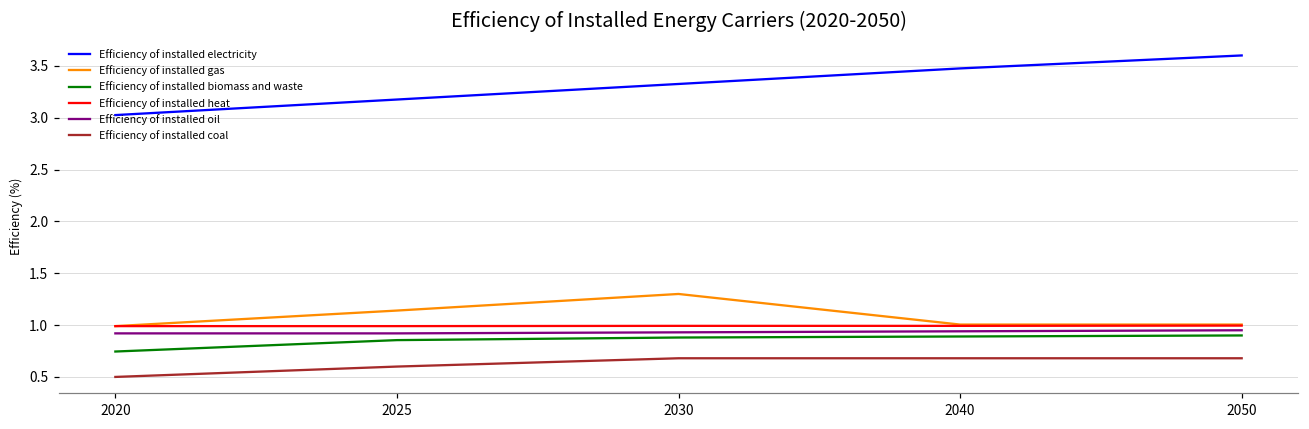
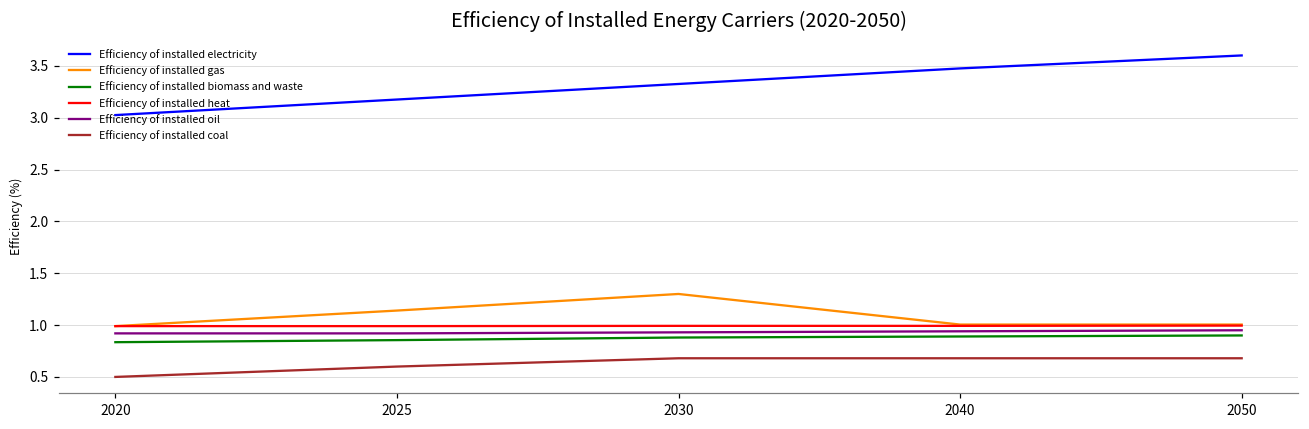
  {
    "Efficiency of installed electricity": {
      "2020": 3.0,
      "2025": 3.2,
      "2030": 3.3,
      "2040": 3.5,
      "2050": 3.6
    },
    "Efficiency of installed gas": {
      "2025": 1.1,
      "2030": 1.3
    },
    "Efficiency of installed biomass and waste": {
-     "2020": 0.7,
+     "2020": 0.8,
      "2025": 0.9,
      "2030": 0.9,
      "2040": 0.9,
      "2050": 0.9
    },
    "Efficiency of installed heat": {
      "2025": 1.0,
      "2030": 1.0
    },
    "Efficiency of installed oil": {
      "2020": 0.9,
      "2025": 0.9,
      "2030": 0.9,
      "2040": 0.9,
      "2050": 1.0
    },
    "Efficiency of installed coal": {
      "2020": 0.5,
      "2025": 0.6,
      "2030": 0.7,
      "2040": 0.7,
      "2050": 0.7
    }
  }
